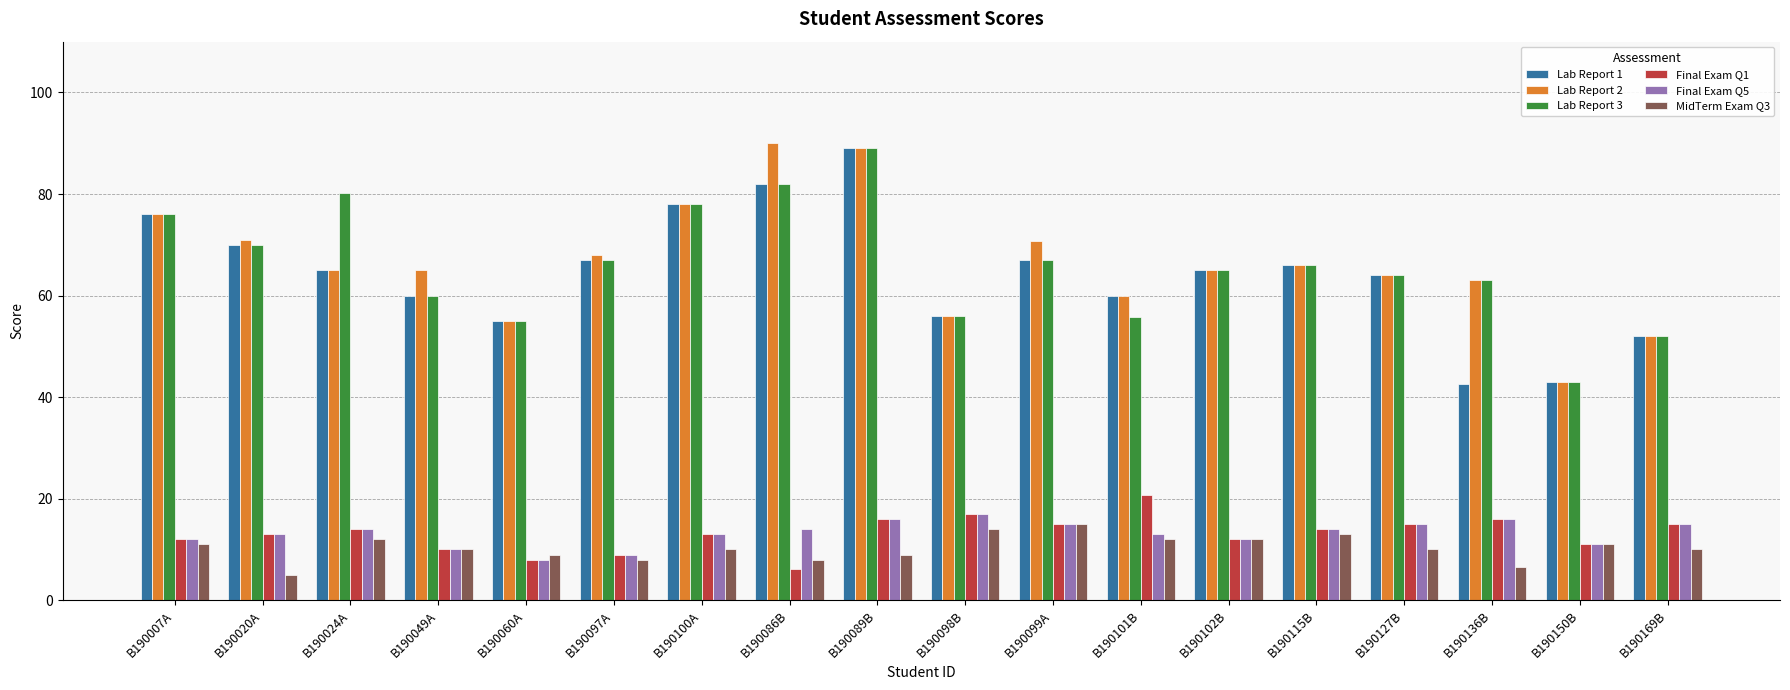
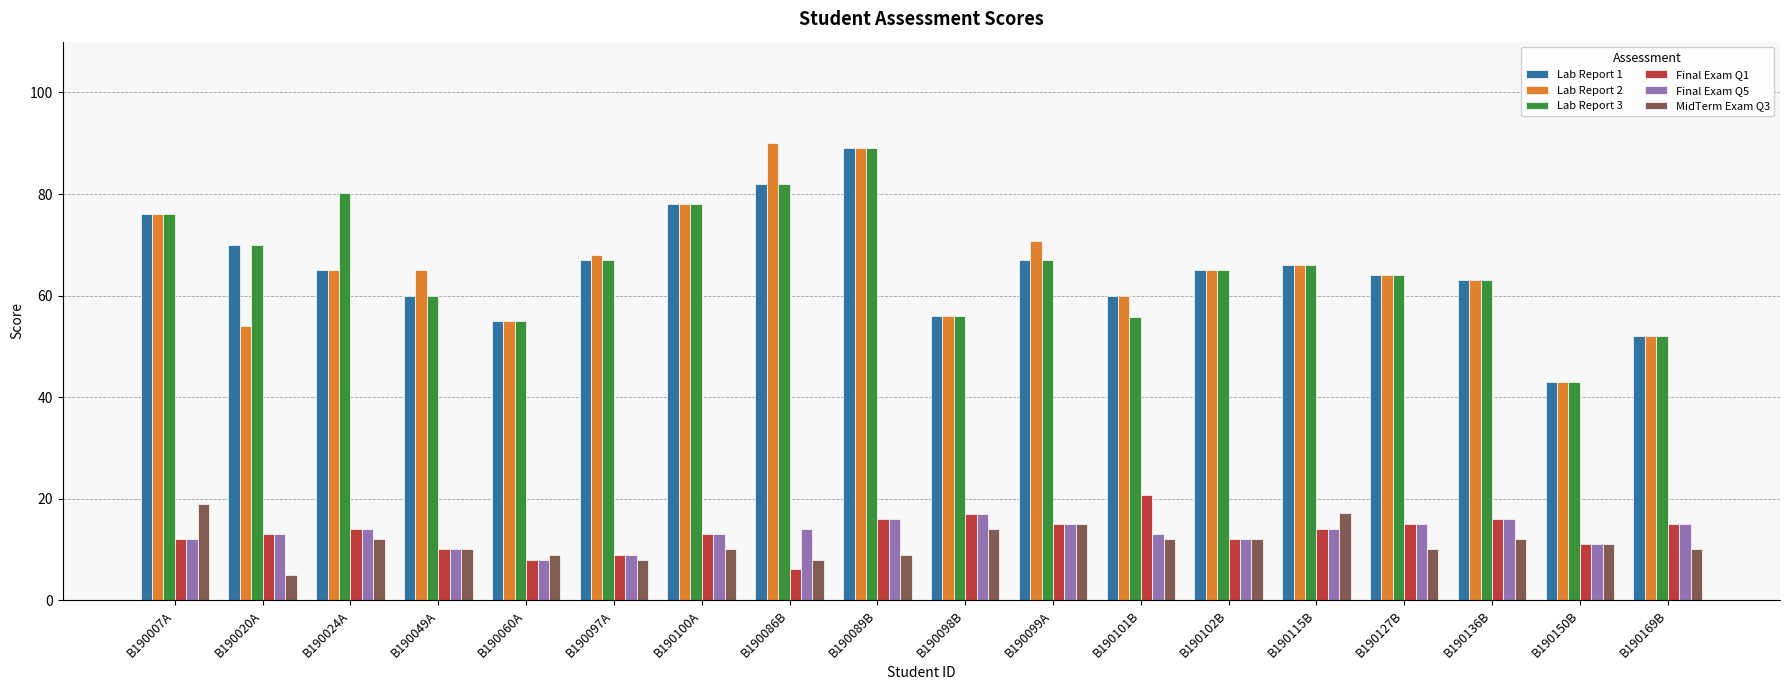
  {
    "Lab Report 1": {
      "B190007A": 76,
      "B190020A": 70,
      "B190024A": 65,
      "B190049A": 60,
      "B190060A": 55,
      "B190097A": 67,
      "B190100A": 78,
      "B190086B": 82,
      "B190089B": 89,
      "B190098B": 56,
      "B190099A": 67,
      "B190101B": 60,
      "B190102B": 65,
      "B190115B": 66,
      "B190127B": 64,
-     "B190136B": 43,
+     "B190136B": 63,
      "B190150B": 43,
      "B190169B": 52
    },
    "Lab Report 2": {
      "B190007A": 76,
-     "B190020A": 71,
+     "B190020A": 54,
      "B190024A": 65,
      "B190049A": 65,
      "B190060A": 55,
      "B190097A": 68,
      "B190100A": 78,
      "B190086B": 90,
      "B190089B": 89,
      "B190098B": 56,
      "B190099A": 71,
      "B190101B": 60,
      "B190102B": 65,
      "B190115B": 66,
      "B190127B": 64,
      "B190136B": 63,
      "B190150B": 43,
      "B190169B": 52
    },
    "Lab Report 3": {
      "B190007A": 76,
      "B190020A": 70,
      "B190024A": 80,
      "B190049A": 60,
      "B190060A": 55,
      "B190097A": 67,
      "B190100A": 78,
      "B190086B": 82,
      "B190089B": 89,
      "B190098B": 56,
      "B190099A": 67,
      "B190101B": 56,
      "B190102B": 65,
      "B190115B": 66,
      "B190127B": 64,
      "B190136B": 63,
      "B190150B": 43,
      "B190169B": 52
    },
    "Final Exam Q1": {
      "B190007A": 12,
      "B190020A": 13,
      "B190024A": 14,
      "B190049A": 10,
      "B190060A": 8,
      "B190097A": 9,
      "B190100A": 13,
      "B190086B": 6,
      "B190089B": 16,
      "B190098B": 17,
      "B190099A": 15,
      "B190101B": 21,
      "B190102B": 12,
      "B190115B": 14,
      "B190127B": 15,
      "B190136B": 16,
      "B190150B": 11,
      "B190169B": 15
    },
    "Final Exam Q5": {
      "B190007A": 12,
      "B190020A": 13,
      "B190024A": 14,
      "B190049A": 10,
      "B190060A": 8,
      "B190097A": 9,
      "B190100A": 13,
      "B190086B": 14,
      "B190089B": 16,
      "B190098B": 17,
      "B190099A": 15,
      "B190101B": 13,
      "B190102B": 12,
      "B190115B": 14,
      "B190127B": 15,
      "B190136B": 16,
      "B190150B": 11,
      "B190169B": 15
    },
    "MidTerm Exam Q3": {
-     "B190007A": 11,
+     "B190007A": 19,
      "B190020A": 5,
      "B190024A": 12,
      "B190049A": 10,
      "B190060A": 9,
      "B190097A": 8,
      "B190100A": 10,
      "B190086B": 8,
      "B190089B": 9,
      "B190098B": 14,
      "B190099A": 15,
      "B190101B": 12,
      "B190102B": 12,
-     "B190115B": 13,
+     "B190115B": 17,
      "B190127B": 10,
-     "B190136B": 7,
+     "B190136B": 12,
      "B190150B": 11,
      "B190169B": 10
    }
  }
